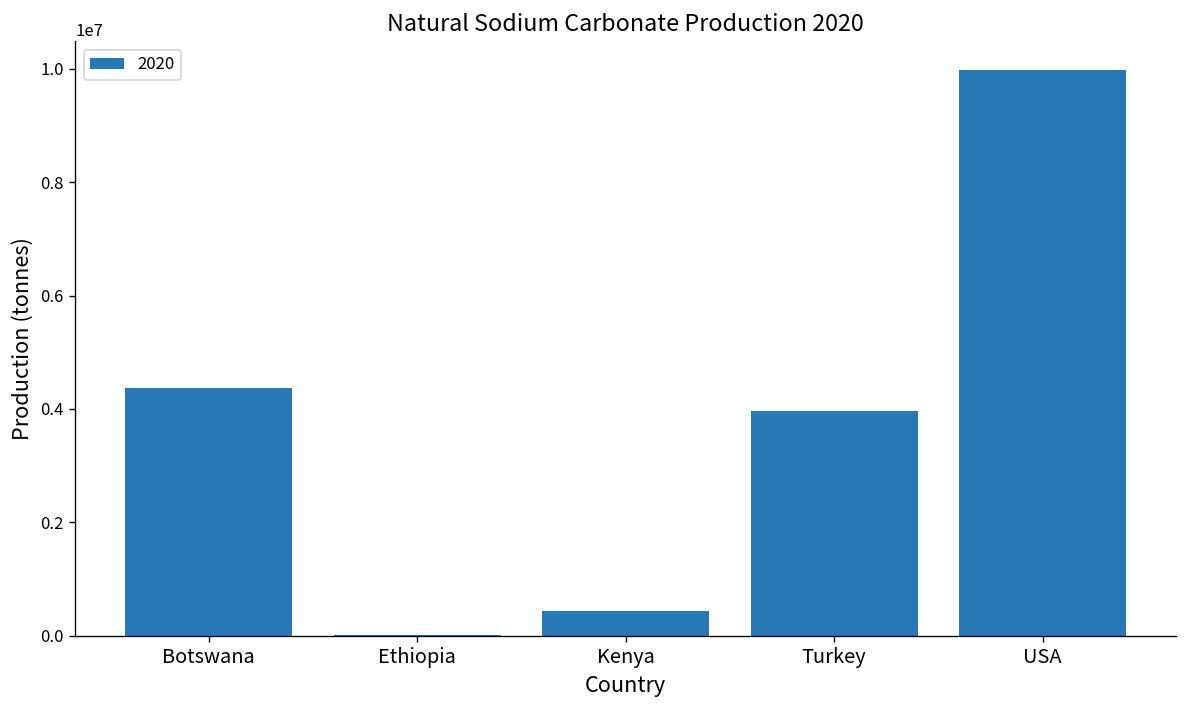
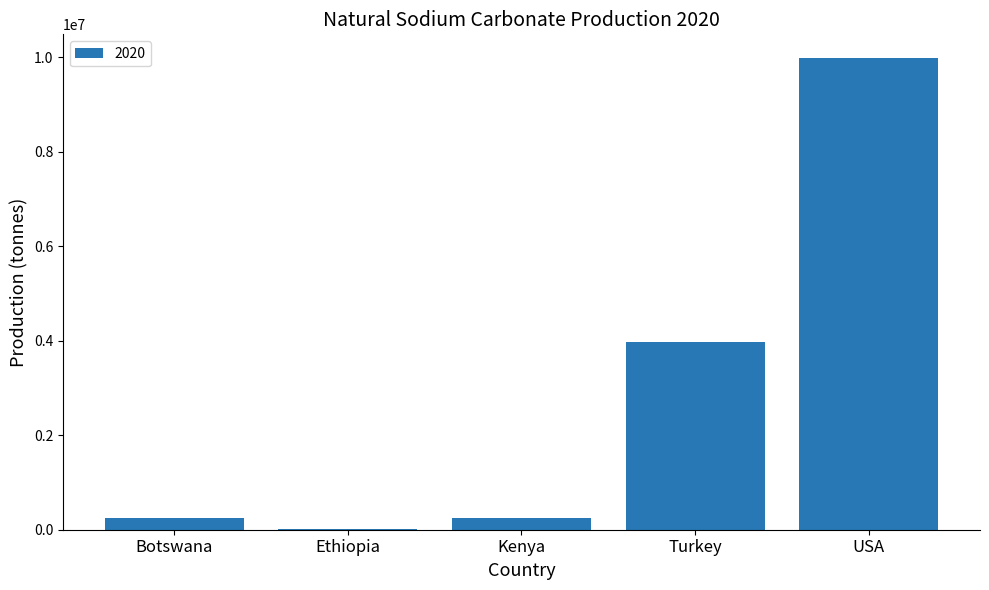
  {
-   "Botswana": 4400000,
-   "Kenya": 400000,
+   "Botswana": 200000,
+   "Kenya": 300000,
    "Turkey": 4000000,
    "USA": 10000000
  }
